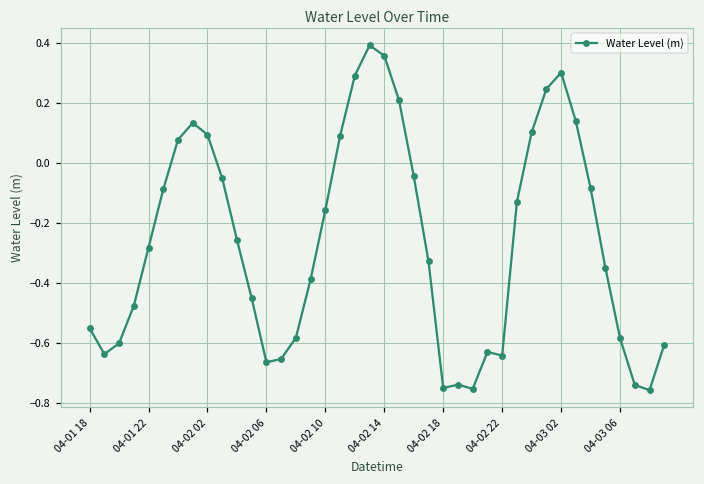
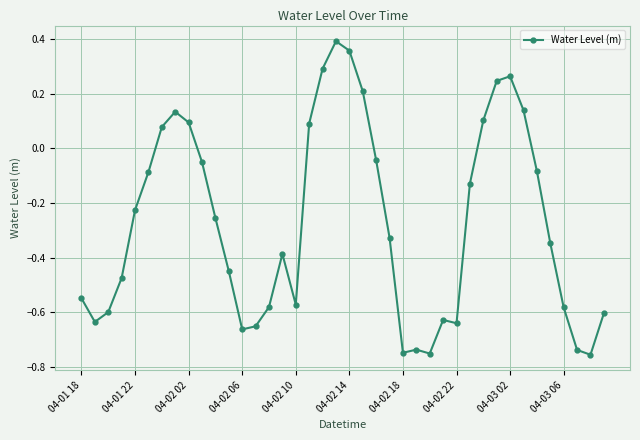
  {
    "04-01 18": -0.55,
-   "04-01 22": -0.28,
+   "04-01 22": -0.23,
    "04-02 02": 0.10,
    "04-02 06": -0.66,
-   "04-02 10": -0.16,
+   "04-02 10": -0.57,
    "04-02 14": 0.36,
    "04-02 18": -0.75,
    "04-02 22": -0.64,
-   "04-03 02": 0.30,
+   "04-03 02": 0.26,
    "04-03 06": -0.58
  }
